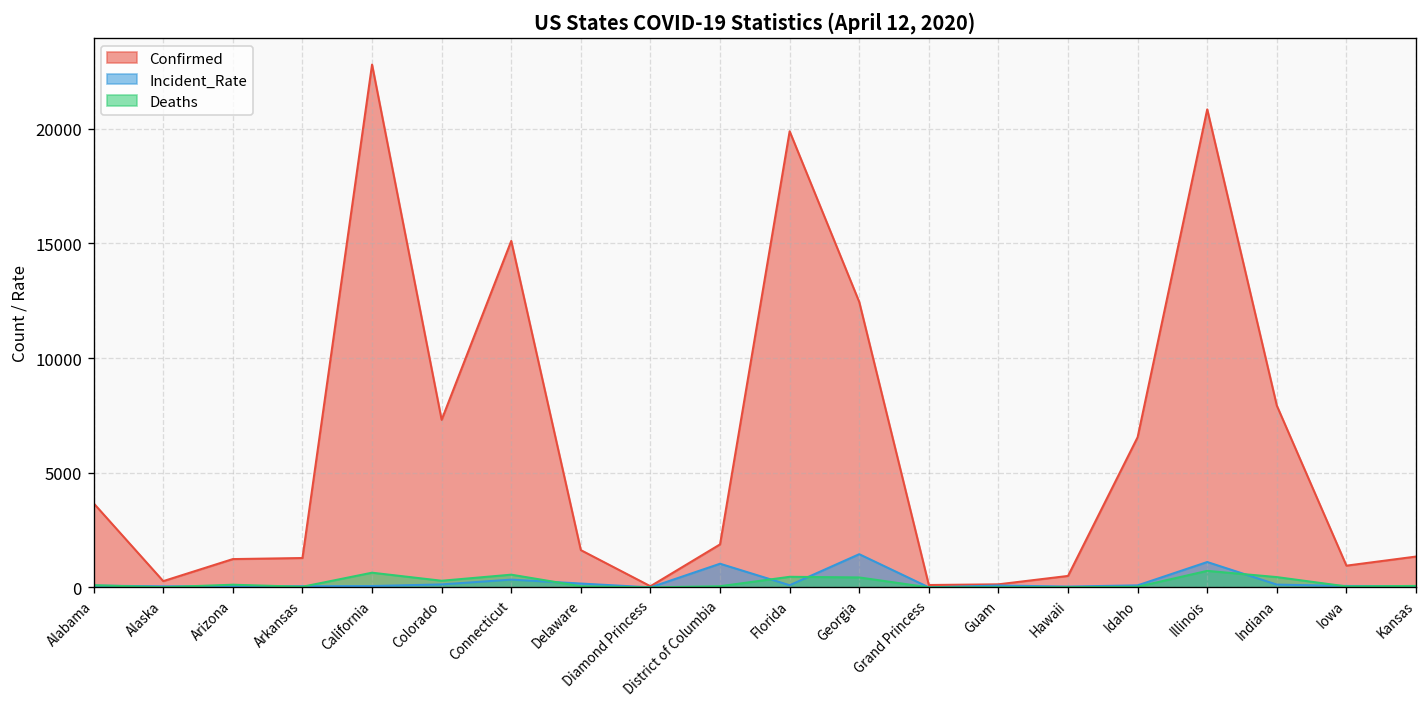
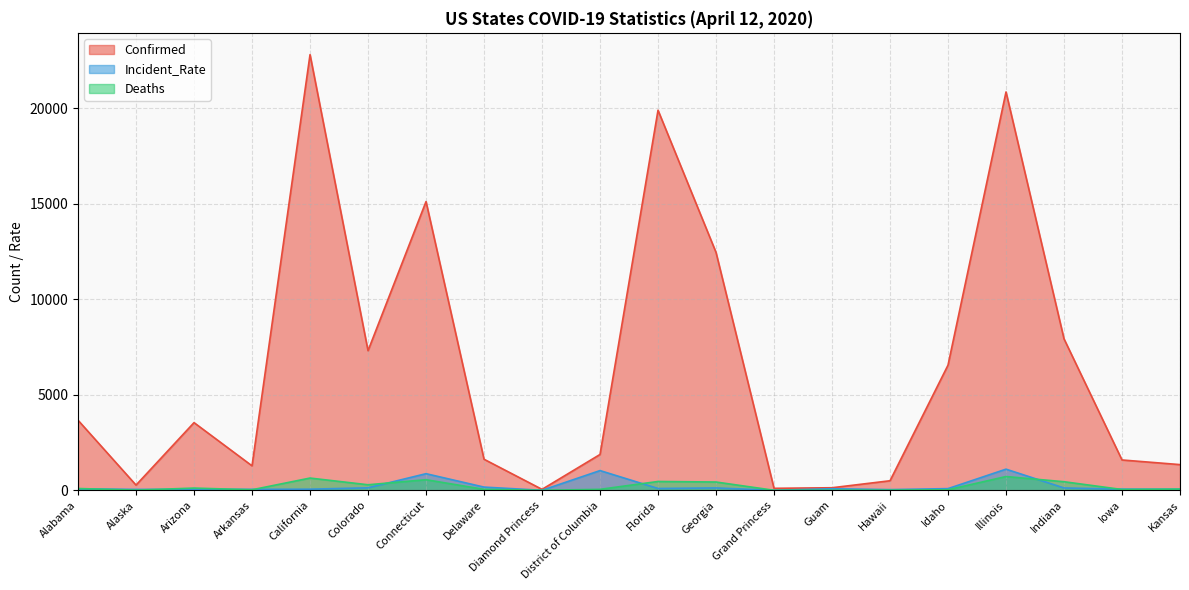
  {
    "Confirmed": {
      "Alabama": 3700,
      "Alaska": 300,
-     "Arizona": 1200,
+     "Arizona": 3500,
      "Arkansas": 1300,
      "California": 22800,
      "Colorado": 7300,
      "Connecticut": 15100,
      "Delaware": 1600,
      "District of Columbia": 1900,
      "Florida": 19900,
      "Georgia": 12500,
      "Hawaii": 500,
      "Idaho": 6600,
      "Illinois": 20900,
      "Indiana": 7900,
-     "Iowa": 900,
+     "Iowa": 1600,
      "Kansas": 1300
    },
    "Incident_Rate": {
      "California": 100,
      "Colorado": 100,
-     "Connecticut": 300,
+     "Connecticut": 900,
      "District of Columbia": 1000,
      "Florida": 100,
-     "Georgia": 1400,
+     "Georgia": 100,
      "Illinois": 1100,
      "Indiana": 100
    },
    "Deaths": {
      "California": 600,
      "Colorado": 300,
      "Connecticut": 600,
      "District of Columbia": 100,
      "Florida": 500,
      "Georgia": 400,
      "Illinois": 700,
      "Indiana": 400
    }
  }
